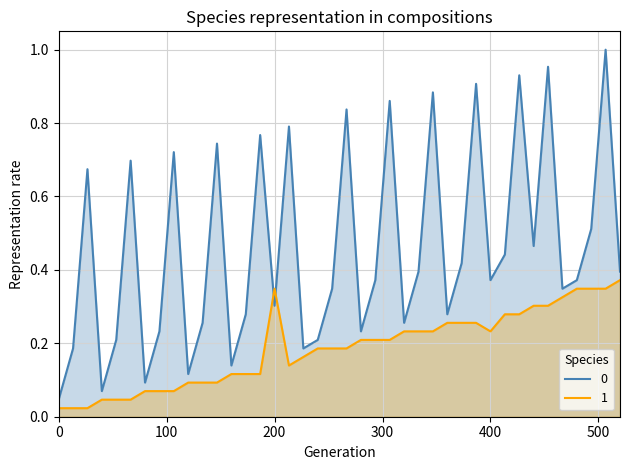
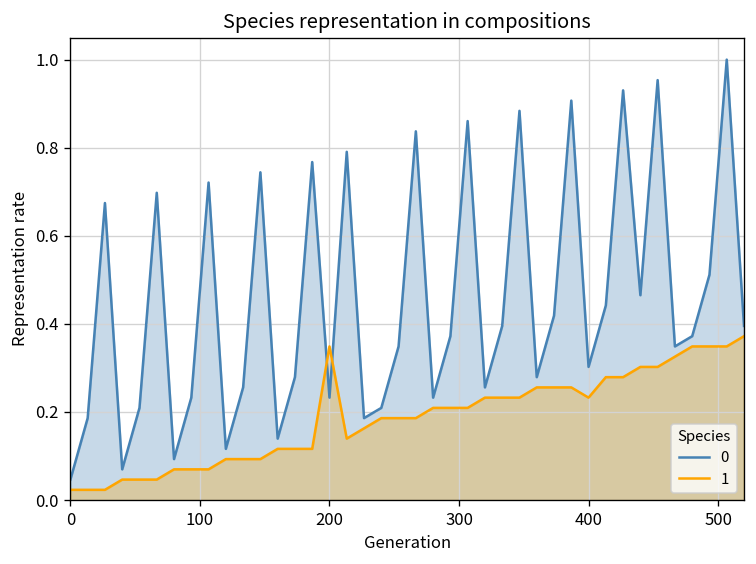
  {
    "0": {
      "0": 0.05,
-     "200": 0.30,
-     "400": 0.37
+     "200": 0.23,
+     "400": 0.30
    },
    "1": {
      "0": 0.02,
      "200": 0.35,
      "400": 0.23
    }
  }
